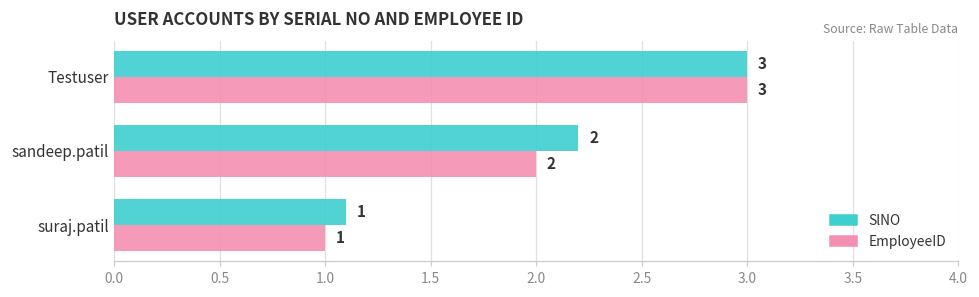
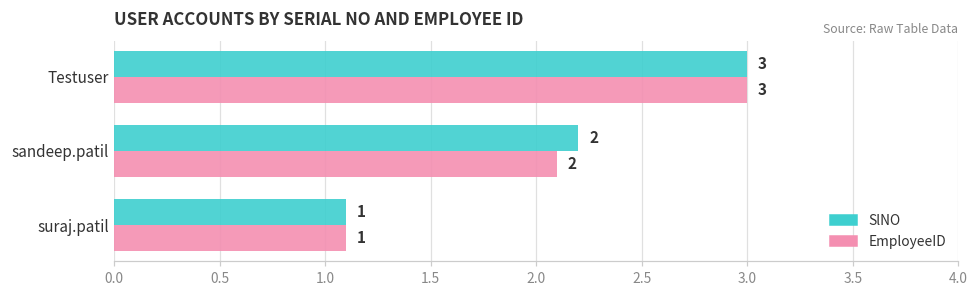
  {
    "SlNO": {
      "Testuser": 3,
      "sandeep.patil": 2,
      "suraj.patil": 1
    },
    "EmployeeID": {
-     "sandeep.patil": 2.0,
-     "suraj.patil": 1.0
+     "sandeep.patil": 2.1,
+     "suraj.patil": 1.1
    }
  }
